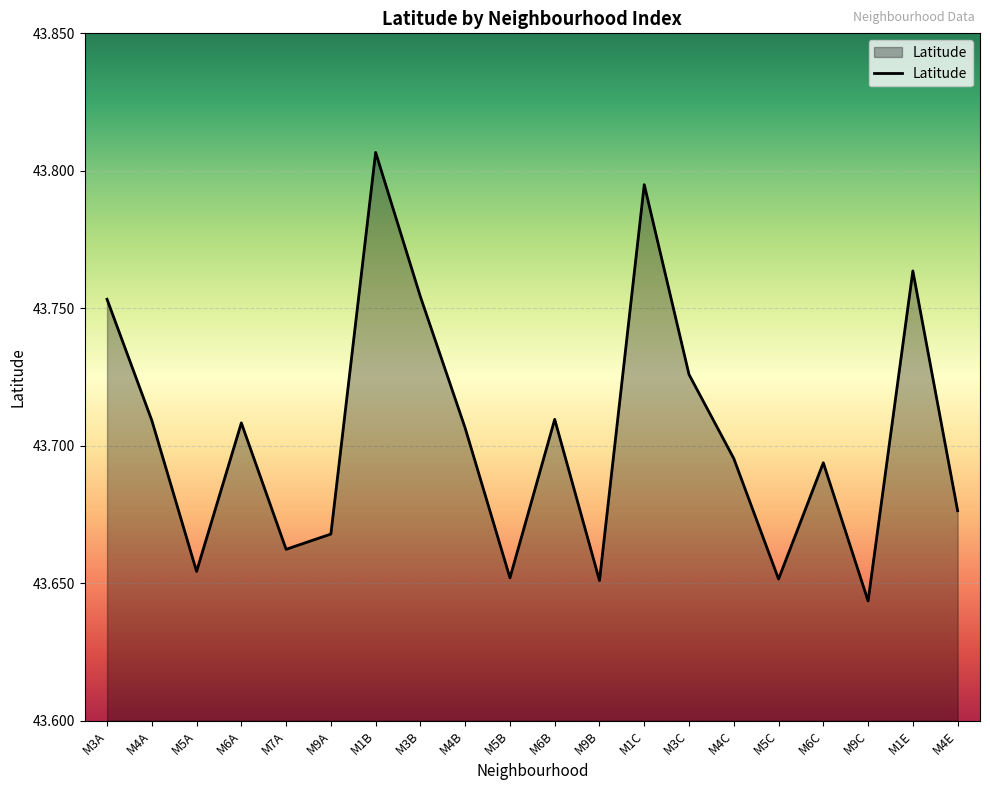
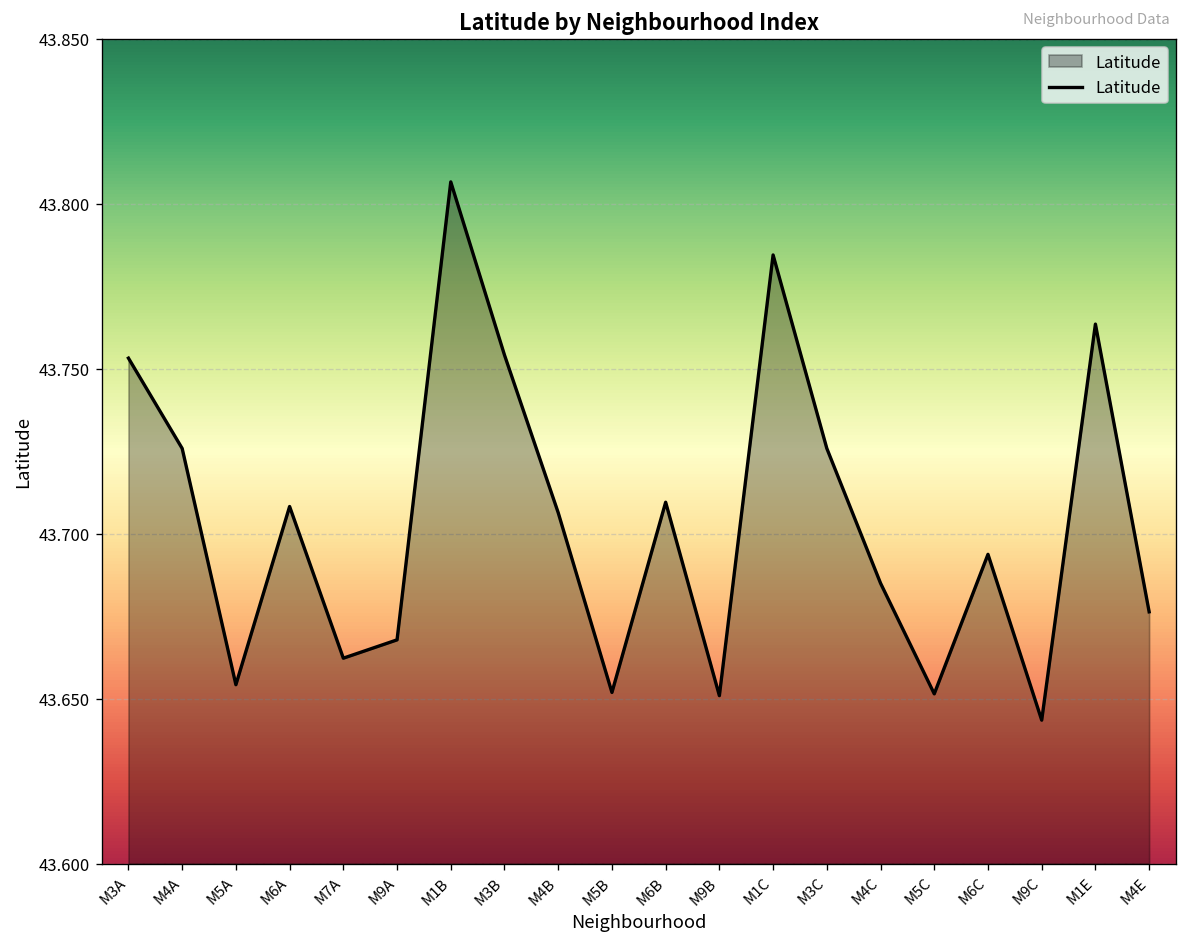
  {
    "M3A": 43.753,
-   "M4A": 43.709,
+   "M4A": 43.726,
    "M5A": 43.654,
    "M6A": 43.708,
    "M7A": 43.662,
    "M9A": 43.668,
    "M1B": 43.807,
    "M3B": 43.754,
    "M4B": 43.706,
    "M5B": 43.652,
    "M6B": 43.710,
    "M9B": 43.651,
-   "M1C": 43.795,
+   "M1C": 43.785,
    "M3C": 43.726,
-   "M4C": 43.695,
+   "M4C": 43.685,
    "M5C": 43.651,
    "M6C": 43.694,
    "M9C": 43.644,
    "M1E": 43.764,
    "M4E": 43.676
  }
